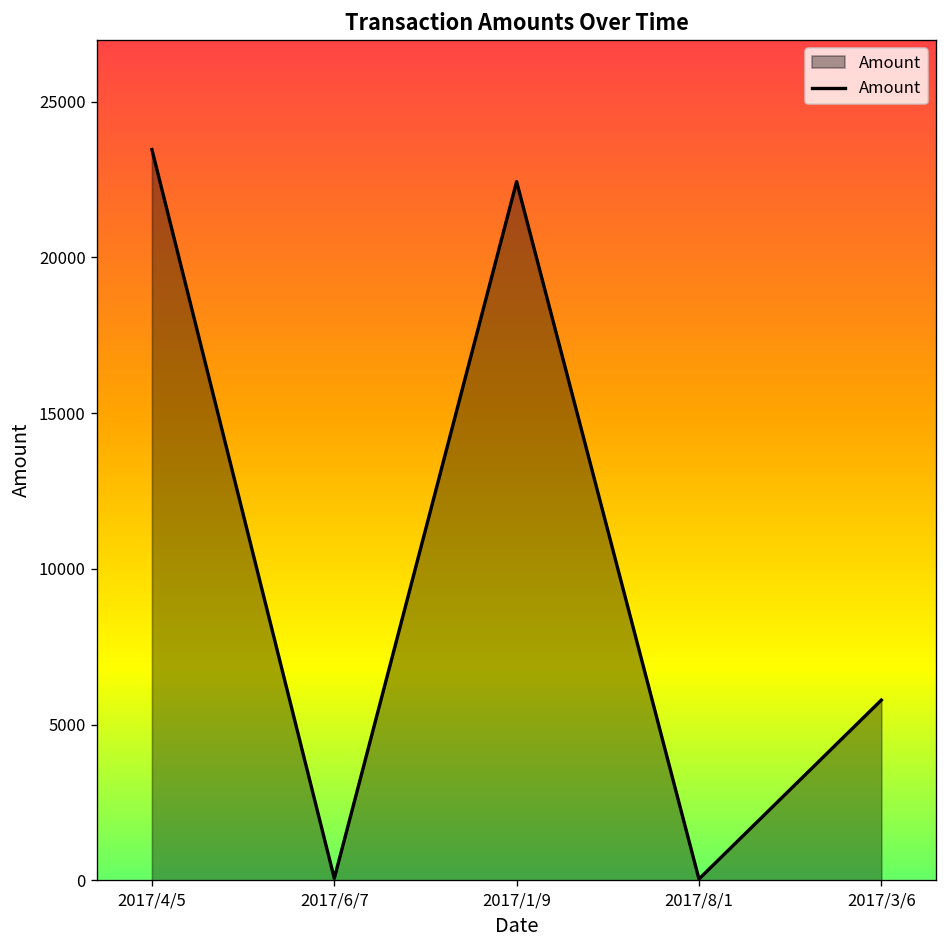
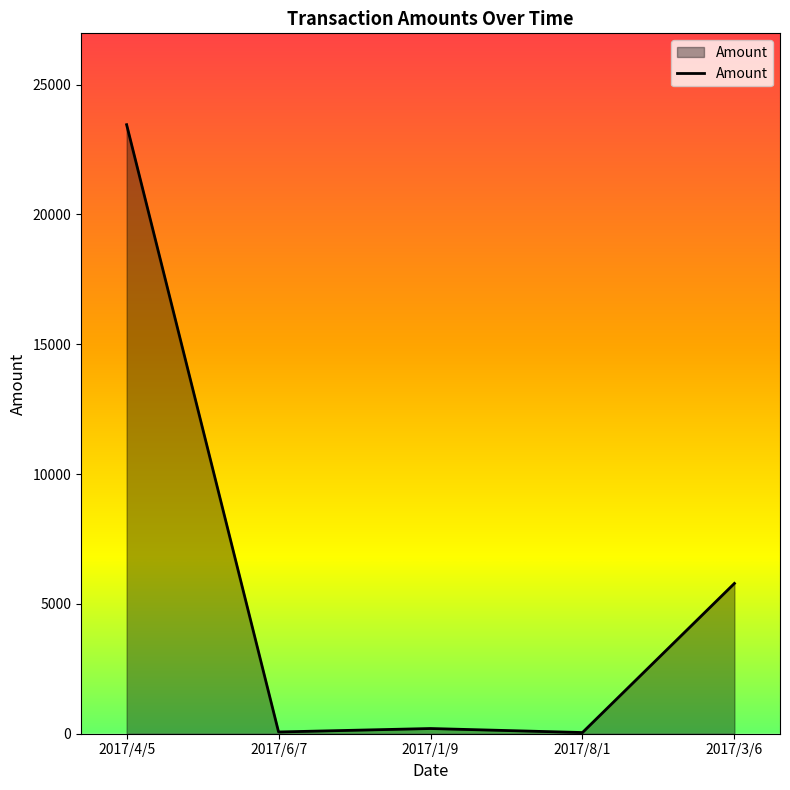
  {
    "2017/4/5": 23500,
    "2017/6/7": 100,
-   "2017/1/9": 22400,
+   "2017/1/9": 200,
    "2017/8/1": 0,
    "2017/3/6": 5800
  }
